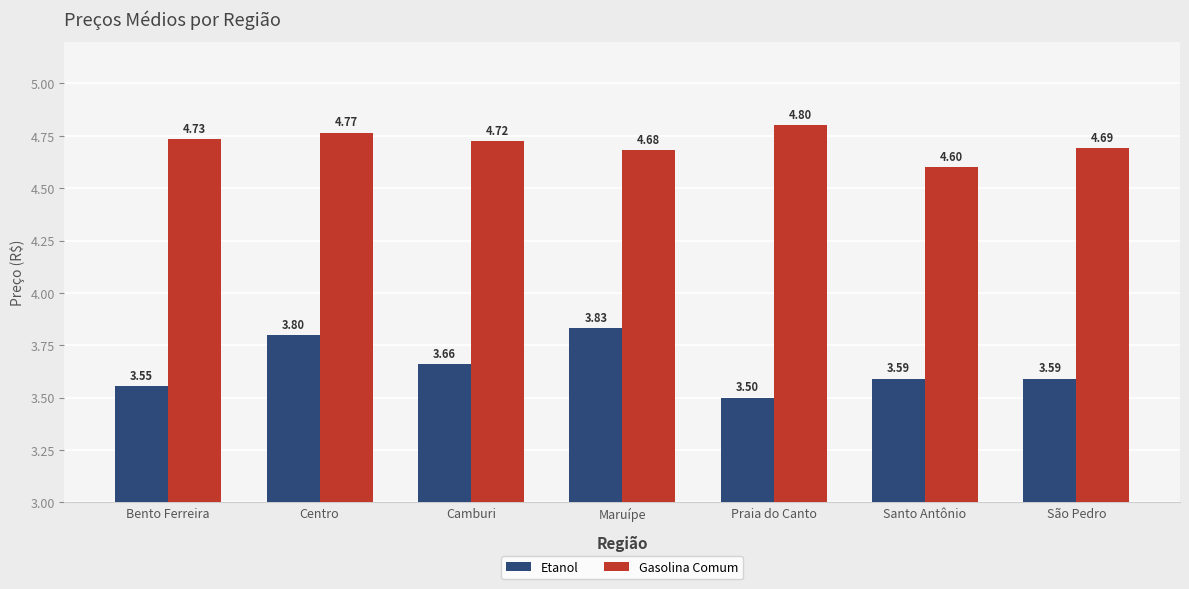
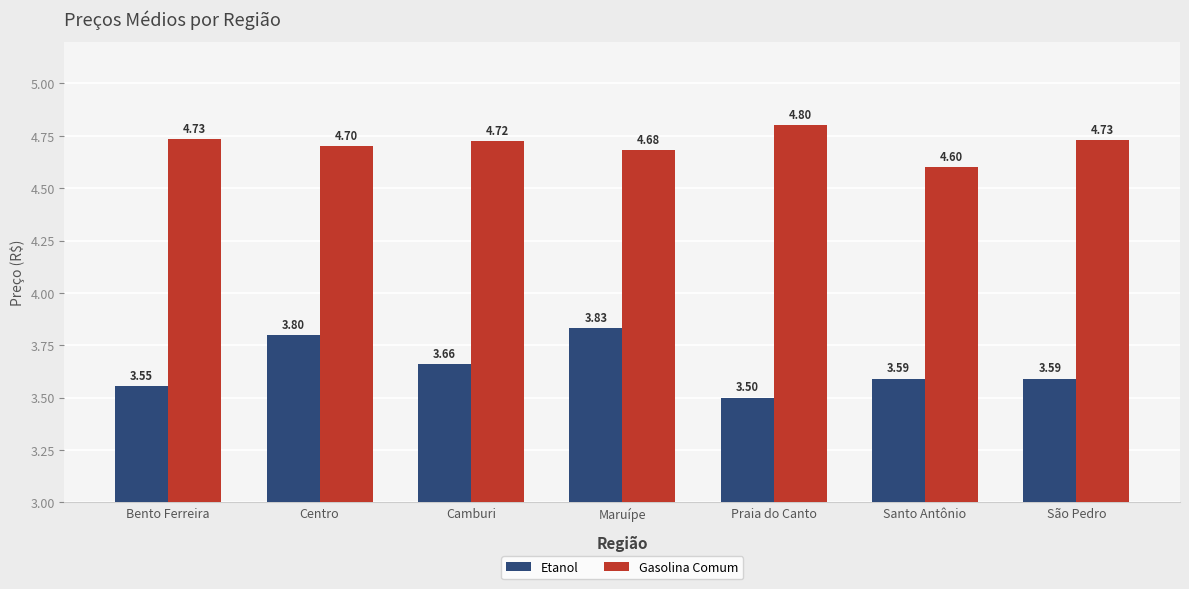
  {
    "Etanol": {
      "Bento Ferreira": 3.55,
      "Centro": 3.80,
      "Camburi": 3.66,
      "Maruípe": 3.83,
      "Praia do Canto": 3.50,
      "Santo Antônio": 3.59,
      "São Pedro": 3.59
    },
    "Gasolina Comum": {
      "Bento Ferreira": 4.73,
-     "Centro": 4.77,
+     "Centro": 4.70,
      "Camburi": 4.72,
      "Maruípe": 4.68,
      "Praia do Canto": 4.80,
      "Santo Antônio": 4.60,
-     "São Pedro": 4.69
+     "São Pedro": 4.73
    }
  }
